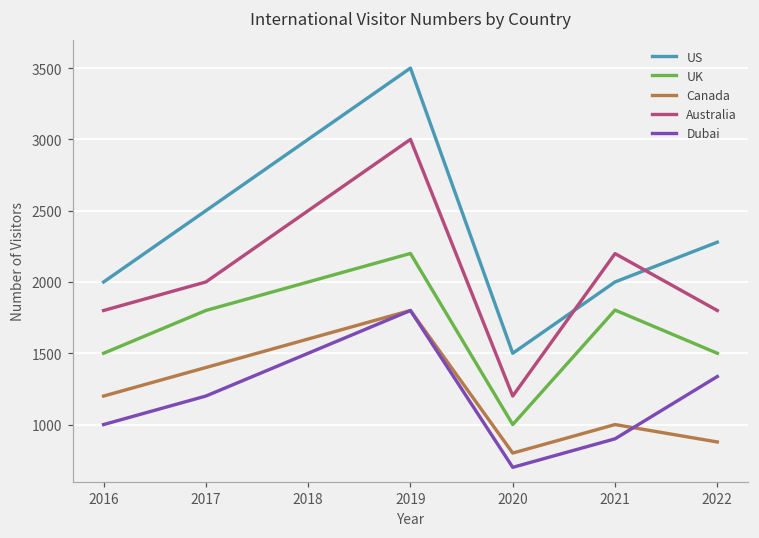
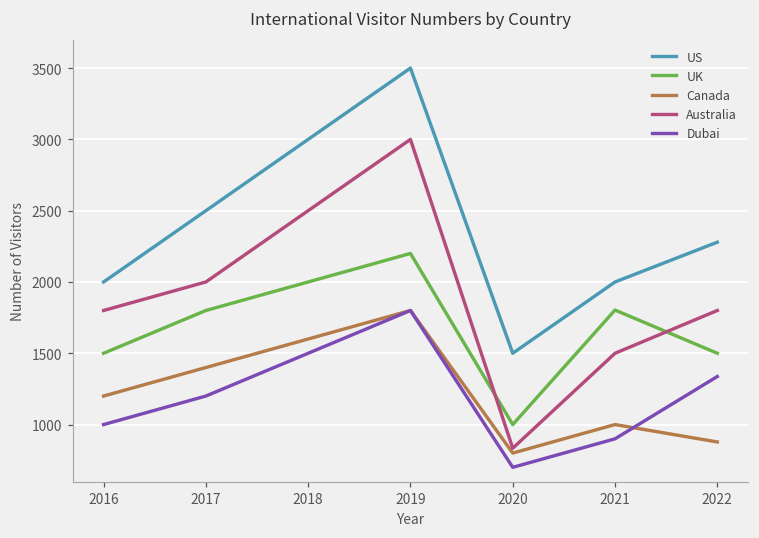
  {
    "US": {
      "2016": 2000,
      "2017": 2500,
      "2018": 3000,
      "2019": 3500,
      "2020": 1500,
      "2021": 2000,
      "2022": 2280
    },
    "UK": {
      "2016": 1500,
      "2017": 1800,
      "2018": 2000,
      "2019": 2200,
      "2020": 1000,
      "2021": 1800,
      "2022": 1500
    },
    "Canada": {
      "2016": 1200,
      "2017": 1400,
      "2018": 1600,
      "2020": 800,
      "2021": 1000,
      "2022": 880
    },
    "Australia": {
      "2016": 1800,
      "2017": 2000,
      "2018": 2500,
      "2019": 3000,
-     "2020": 1200,
-     "2021": 2200,
+     "2020": 830,
+     "2021": 1500,
      "2022": 1800
    },
    "Dubai": {
      "2016": 1000,
      "2017": 1200,
      "2018": 1500,
      "2020": 700,
      "2021": 900,
      "2022": 1340
    }
  }
